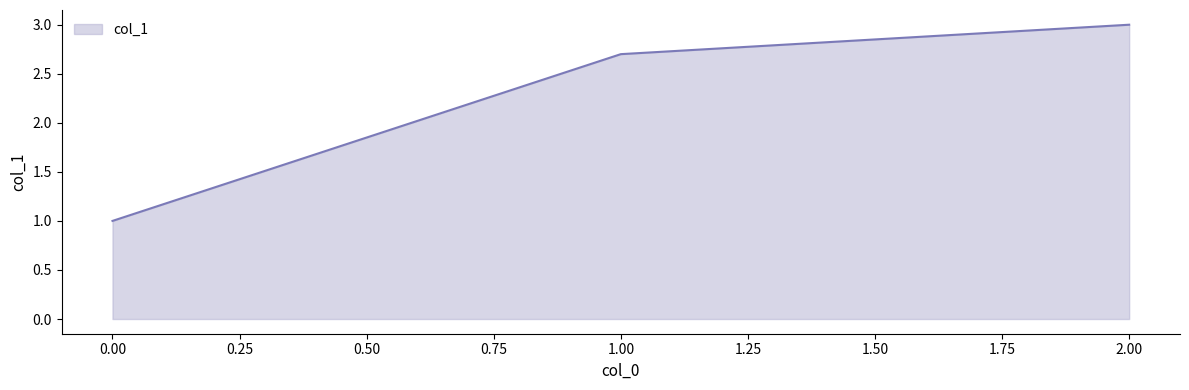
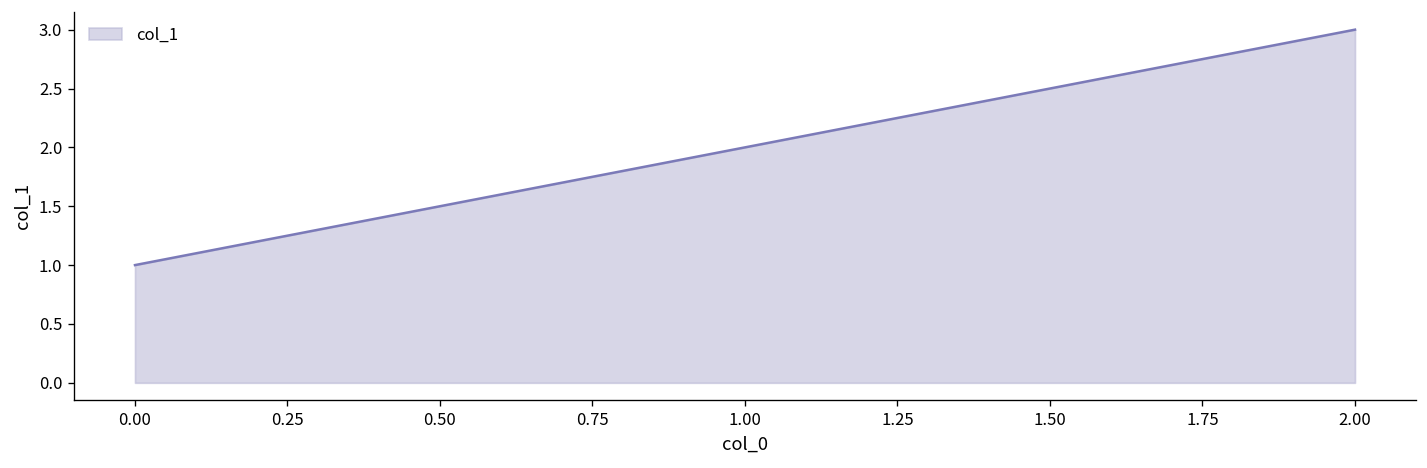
  {
    "0.00": 1.0,
-   "1.00": 2.7,
+   "1.00": 2.0,
    "2.00": 3.0
  }
